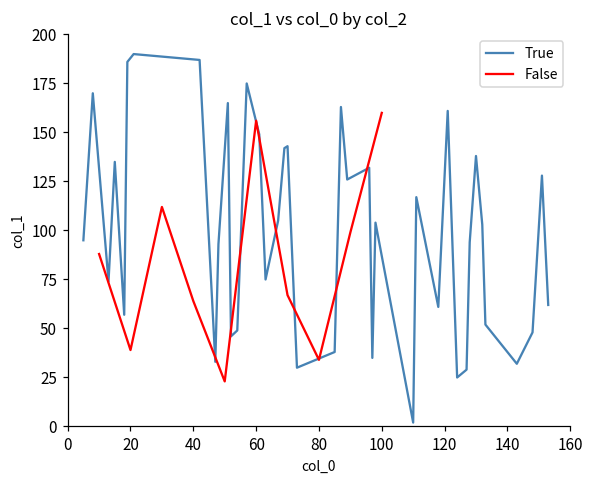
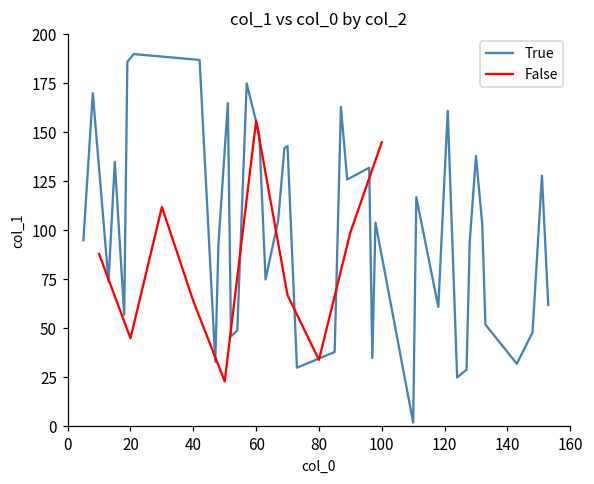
  {
    "False": {
-     "20": 39,
+     "20": 45,
      "40": 64,
      "60": 156,
      "80": 34,
-     "100": 160
+     "100": 145
    }
  }
